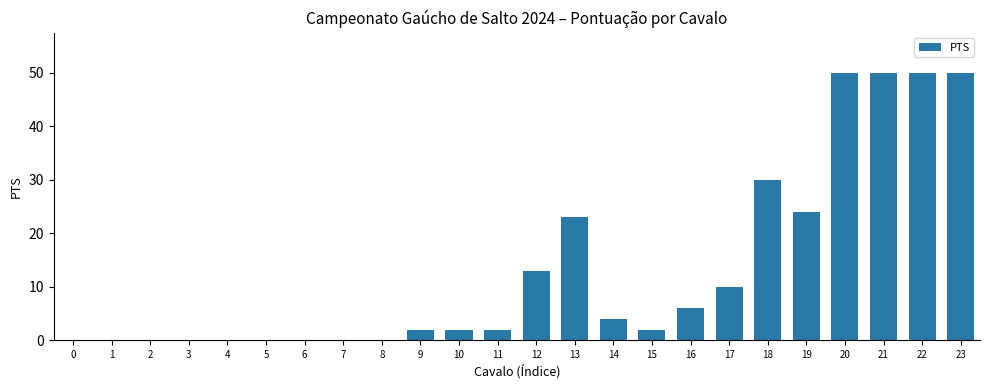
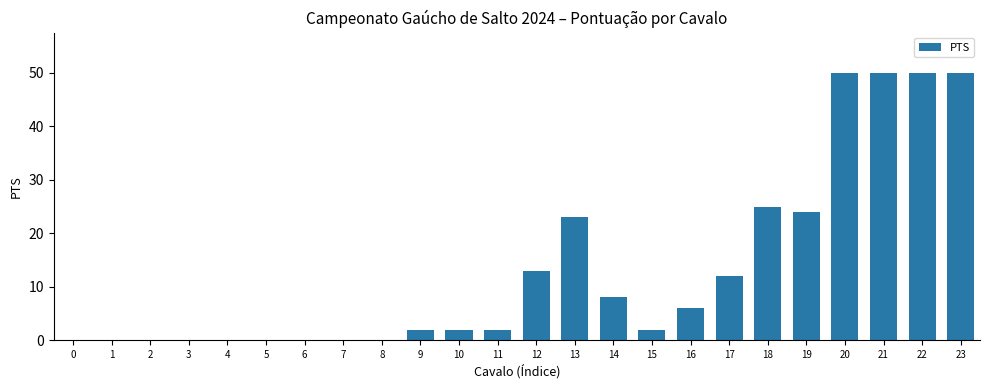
  {
    "0": 0,
    "1": 0,
    "2": 0,
    "3": 0,
    "4": 0,
    "5": 0,
    "6": 0,
    "7": 0,
    "8": 0,
    "9": 2,
    "10": 2,
    "11": 2,
    "12": 13,
    "13": 23,
-   "14": 4,
+   "14": 8,
    "15": 2,
    "16": 6,
-   "17": 10,
-   "18": 30,
+   "17": 12,
+   "18": 25,
    "19": 24,
    "20": 50,
    "21": 50,
    "22": 50,
    "23": 50
  }
